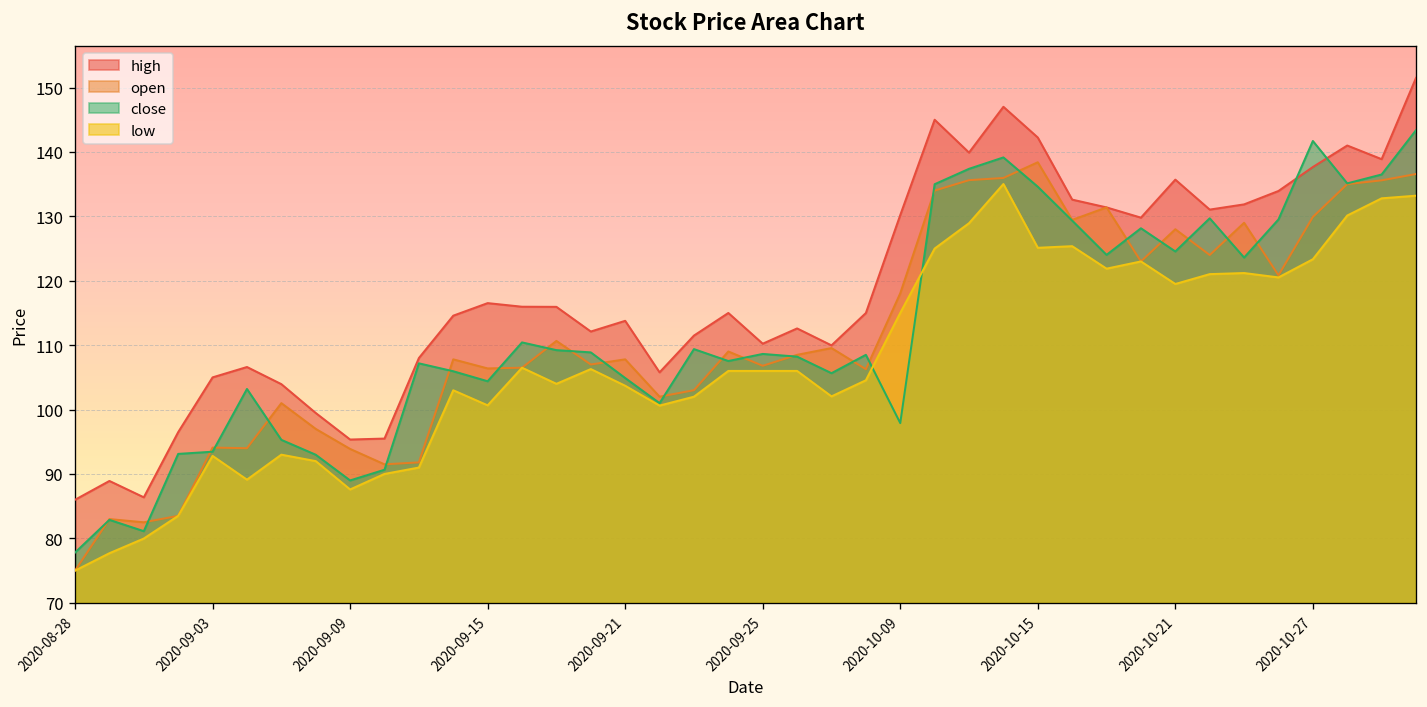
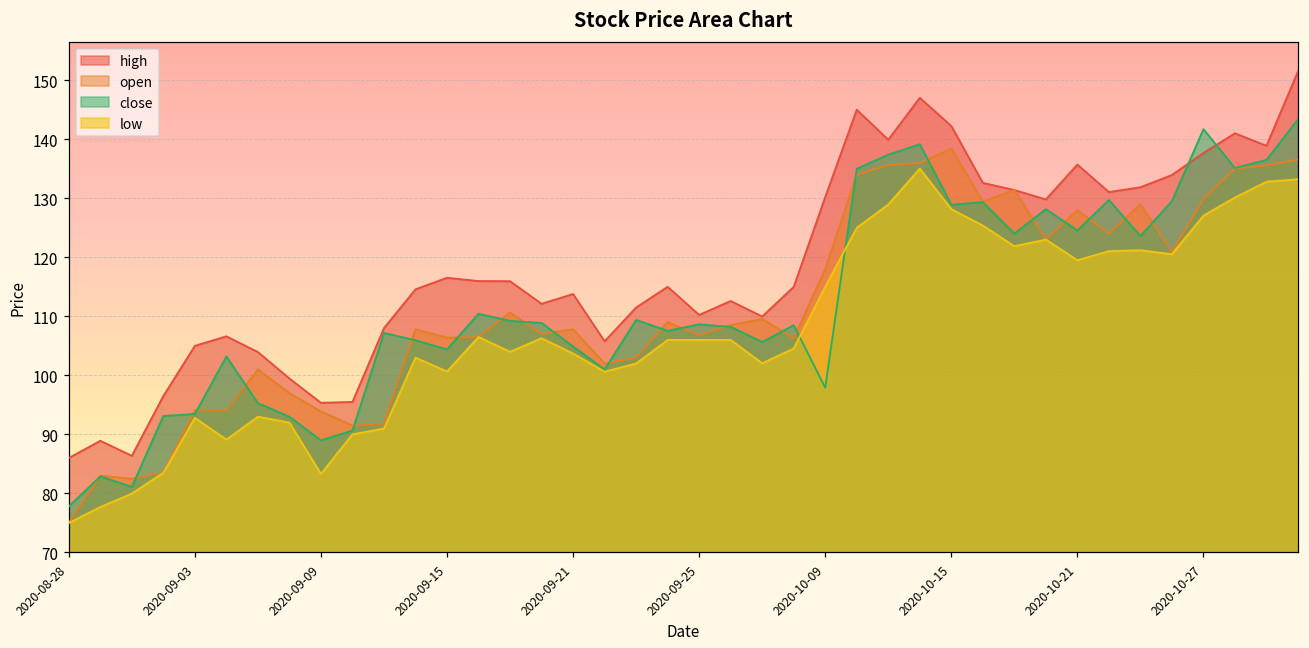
  {
    "close": {
      "2020-08-28": 78,
      "2020-09-03": 93,
      "2020-09-09": 89,
      "2020-09-15": 104,
      "2020-09-21": 105,
      "2020-09-25": 109,
      "2020-10-09": 98,
-     "2020-10-15": 135,
+     "2020-10-15": 129,
      "2020-10-21": 125,
      "2020-10-27": 142
    },
    "low": {
      "2020-09-03": 93,
-     "2020-09-09": 88,
+     "2020-09-09": 83,
      "2020-09-15": 101,
      "2020-09-21": 104,
      "2020-09-25": 106,
      "2020-10-09": 115,
-     "2020-10-15": 125,
+     "2020-10-15": 128,
      "2020-10-21": 120,
-     "2020-10-27": 123
+     "2020-10-27": 127
    }
  }
